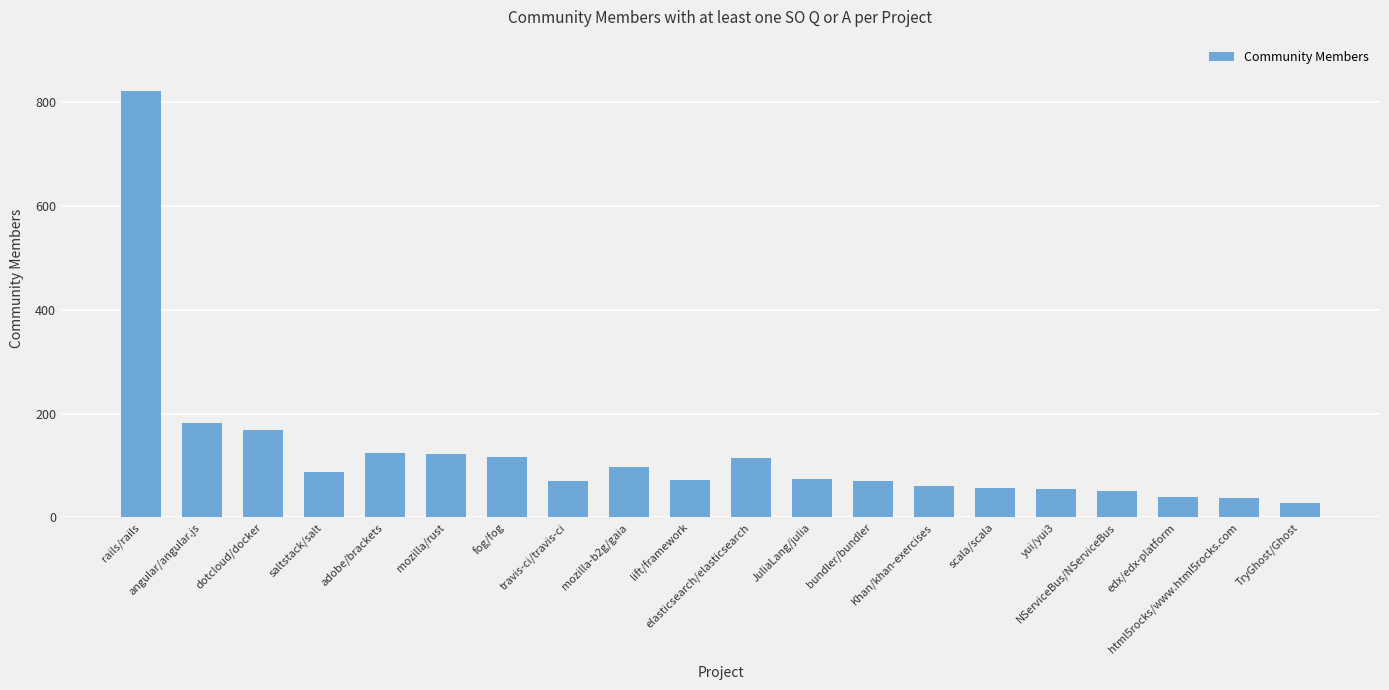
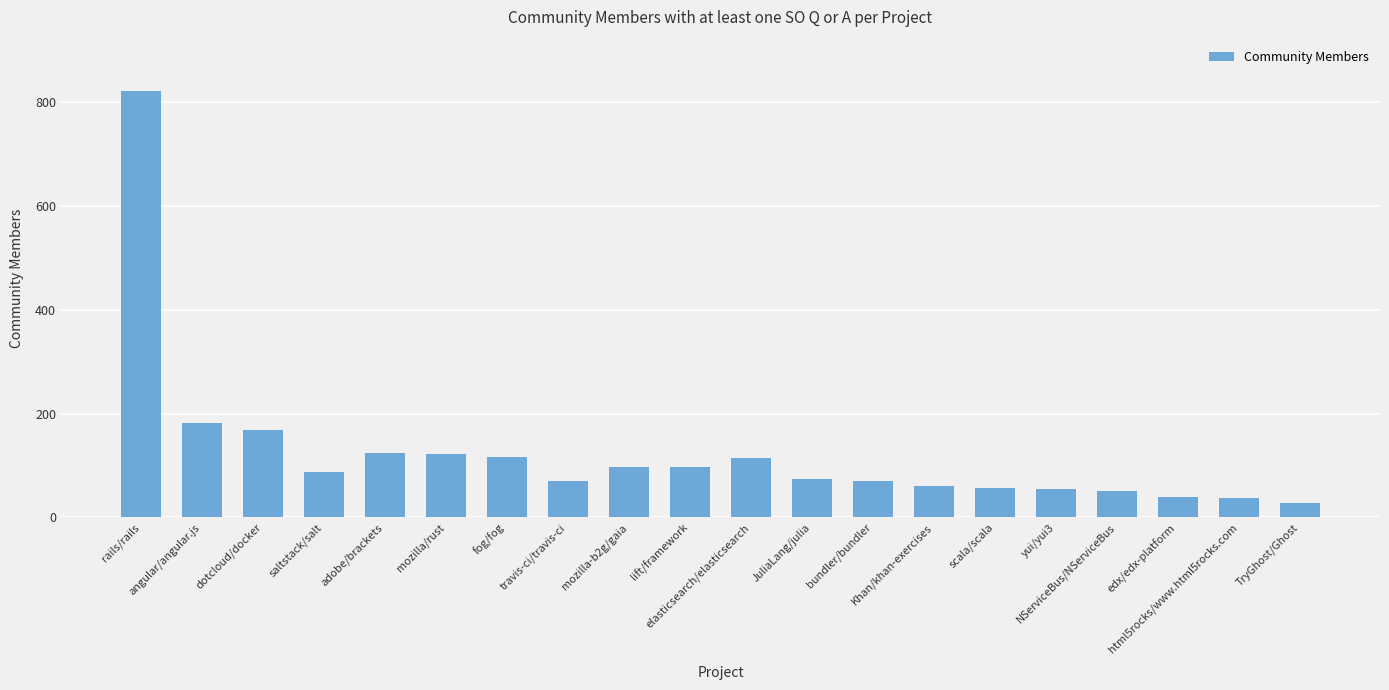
  {
    "rails/rails": 820,
    "angular/angular.js": 180,
    "dotcloud/docker": 170,
    "saltstack/salt": 90,
    "adobe/brackets": 120,
    "mozilla/rust": 120,
    "fog/fog": 120,
    "travis-ci/travis-ci": 70,
    "mozilla-b2g/gaia": 100,
-   "lift/framework": 70,
+   "lift/framework": 100,
    "elasticsearch/elasticsearch": 120,
    "JuliaLang/julia": 70,
    "bundler/bundler": 70,
    "Khan/khan-exercises": 60,
    "scala/scala": 60,
    "yui/yui3": 50,
    "NServiceBus/NServiceBus": 50,
    "edx/edx-platform": 40,
    "html5rocks/www.html5rocks.com": 40,
    "TryGhost/Ghost": 30
  }
